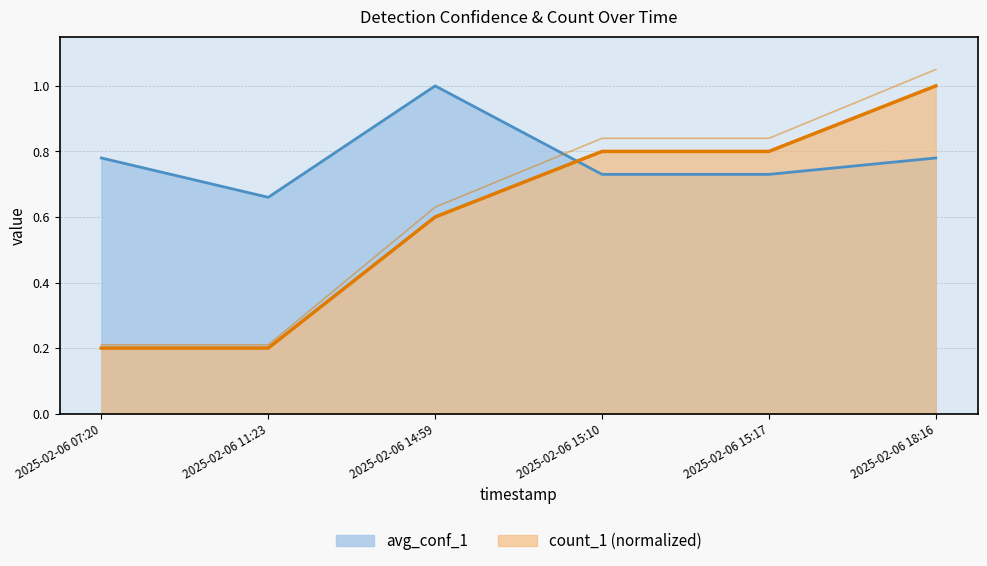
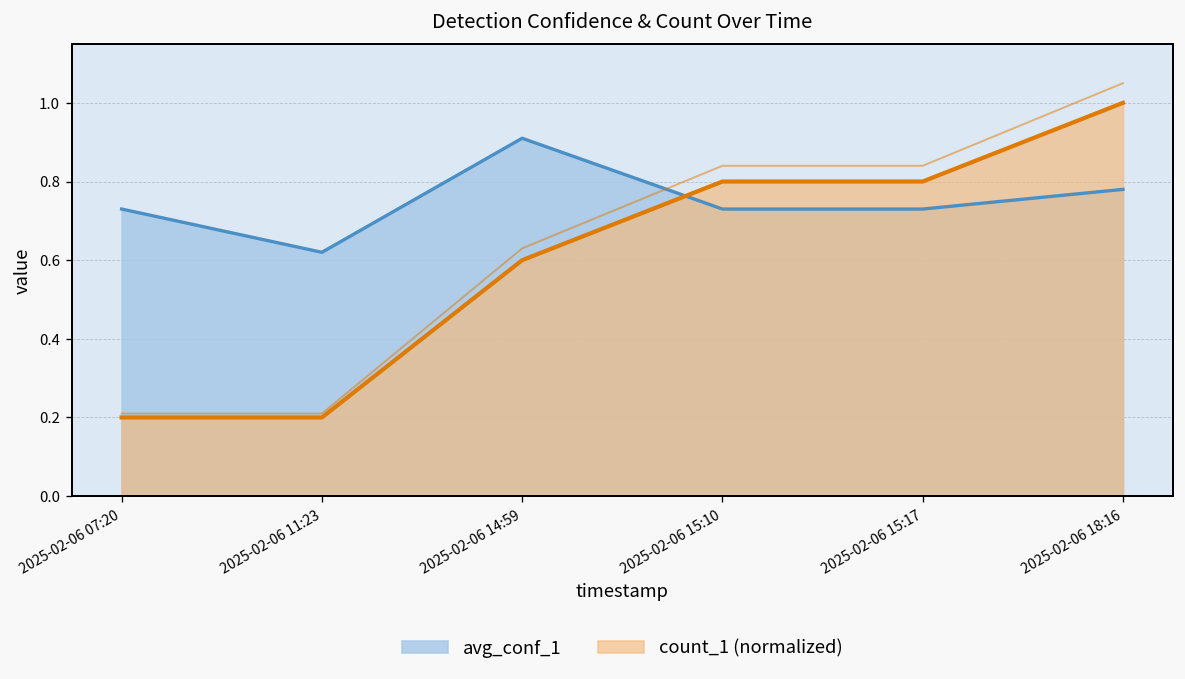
  {
    "avg_conf_1": {
-     "2025-02-06 07:20": 0.78,
-     "2025-02-06 11:23": 0.66,
-     "2025-02-06 14:59": 1.00,
+     "2025-02-06 07:20": 0.73,
+     "2025-02-06 11:23": 0.62,
+     "2025-02-06 14:59": 0.91,
      "2025-02-06 15:10": 0.73,
      "2025-02-06 15:17": 0.73,
      "2025-02-06 18:16": 0.78
    },
    "count_1 (normalized)": {
      "2025-02-06 07:20": 0.20,
      "2025-02-06 11:23": 0.20,
      "2025-02-06 14:59": 0.60,
      "2025-02-06 15:10": 0.80,
      "2025-02-06 15:17": 0.80,
      "2025-02-06 18:16": 1.00
    }
  }
